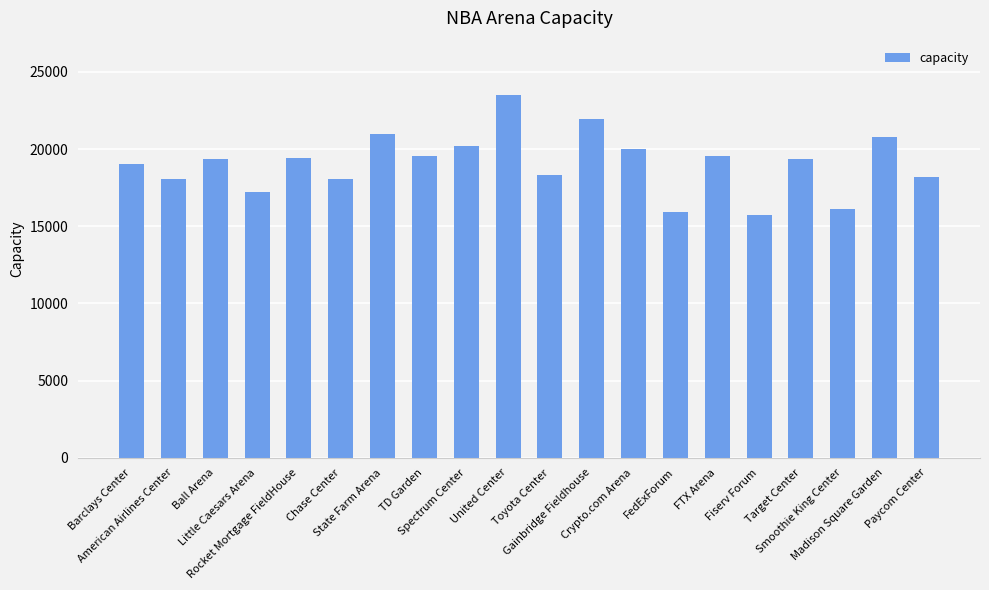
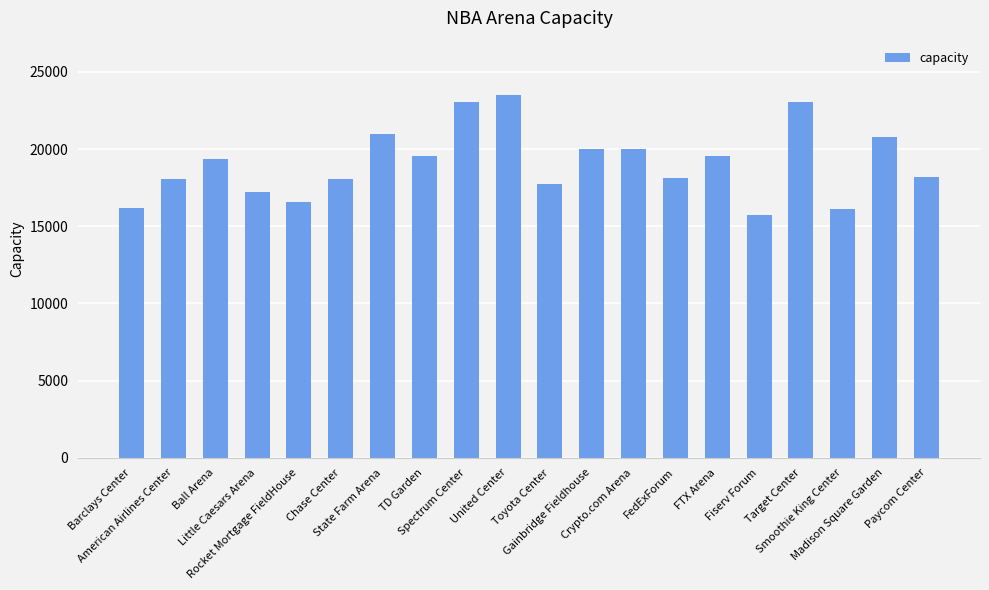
  {
-   "Barclays Center": 19000,
+   "Barclays Center": 16200,
    "American Airlines Center": 18000,
    "Ball Arena": 19400,
    "Little Caesars Arena": 17200,
-   "Rocket Mortgage FieldHouse": 19400,
+   "Rocket Mortgage FieldHouse": 16600,
    "Chase Center": 18100,
    "State Farm Arena": 21000,
    "TD Garden": 19600,
-   "Spectrum Center": 20200,
+   "Spectrum Center": 23100,
    "United Center": 23500,
-   "Toyota Center": 18300,
-   "Gainbridge Fieldhouse": 22000,
+   "Toyota Center": 17700,
+   "Gainbridge Fieldhouse": 20000,
    "Crypto.com Arena": 20000,
-   "FedExForum": 15900,
+   "FedExForum": 18100,
    "FTX Arena": 19600,
    "Fiserv Forum": 15700,
-   "Target Center": 19400,
+   "Target Center": 23000,
    "Smoothie King Center": 16100,
    "Madison Square Garden": 20800,
    "Paycom Center": 18200
  }
